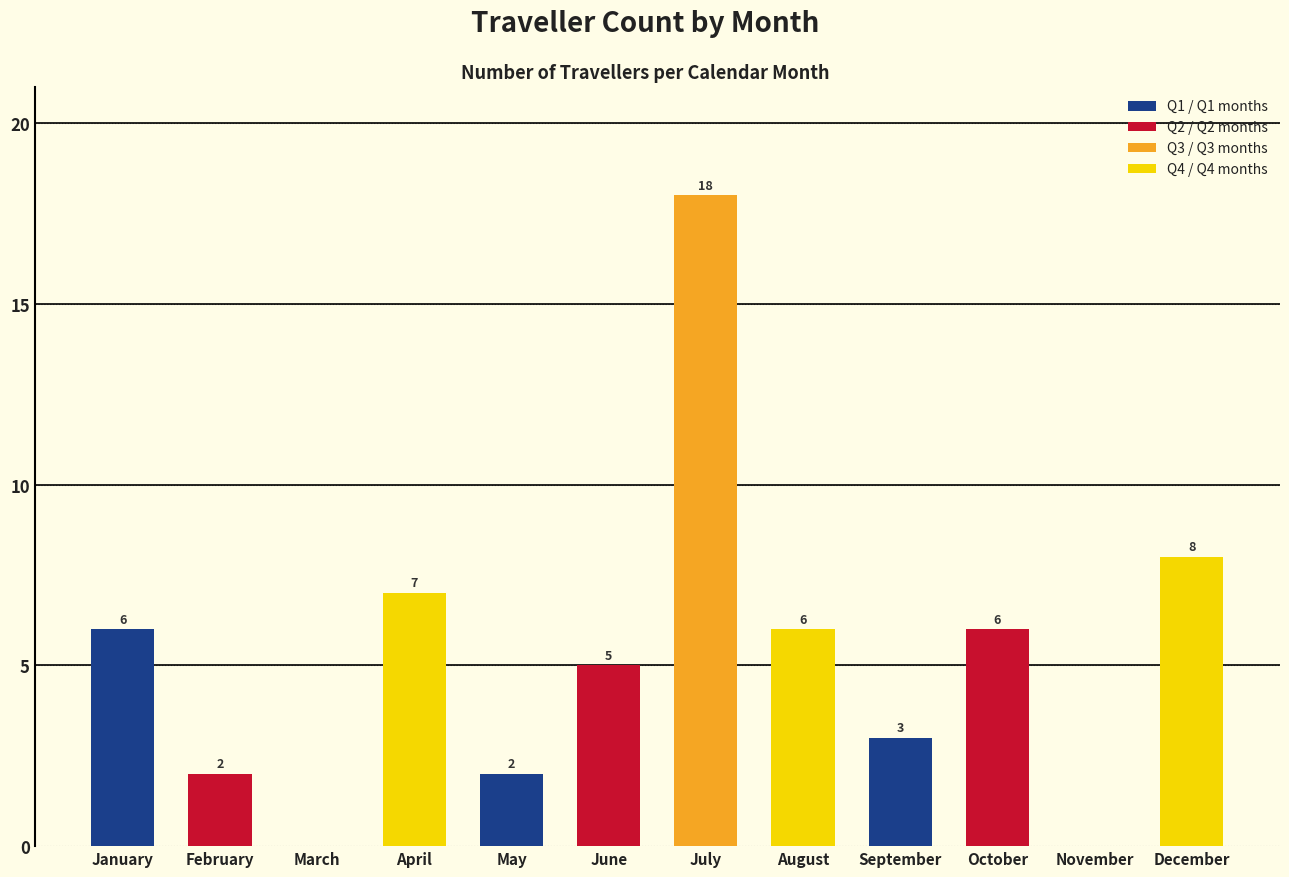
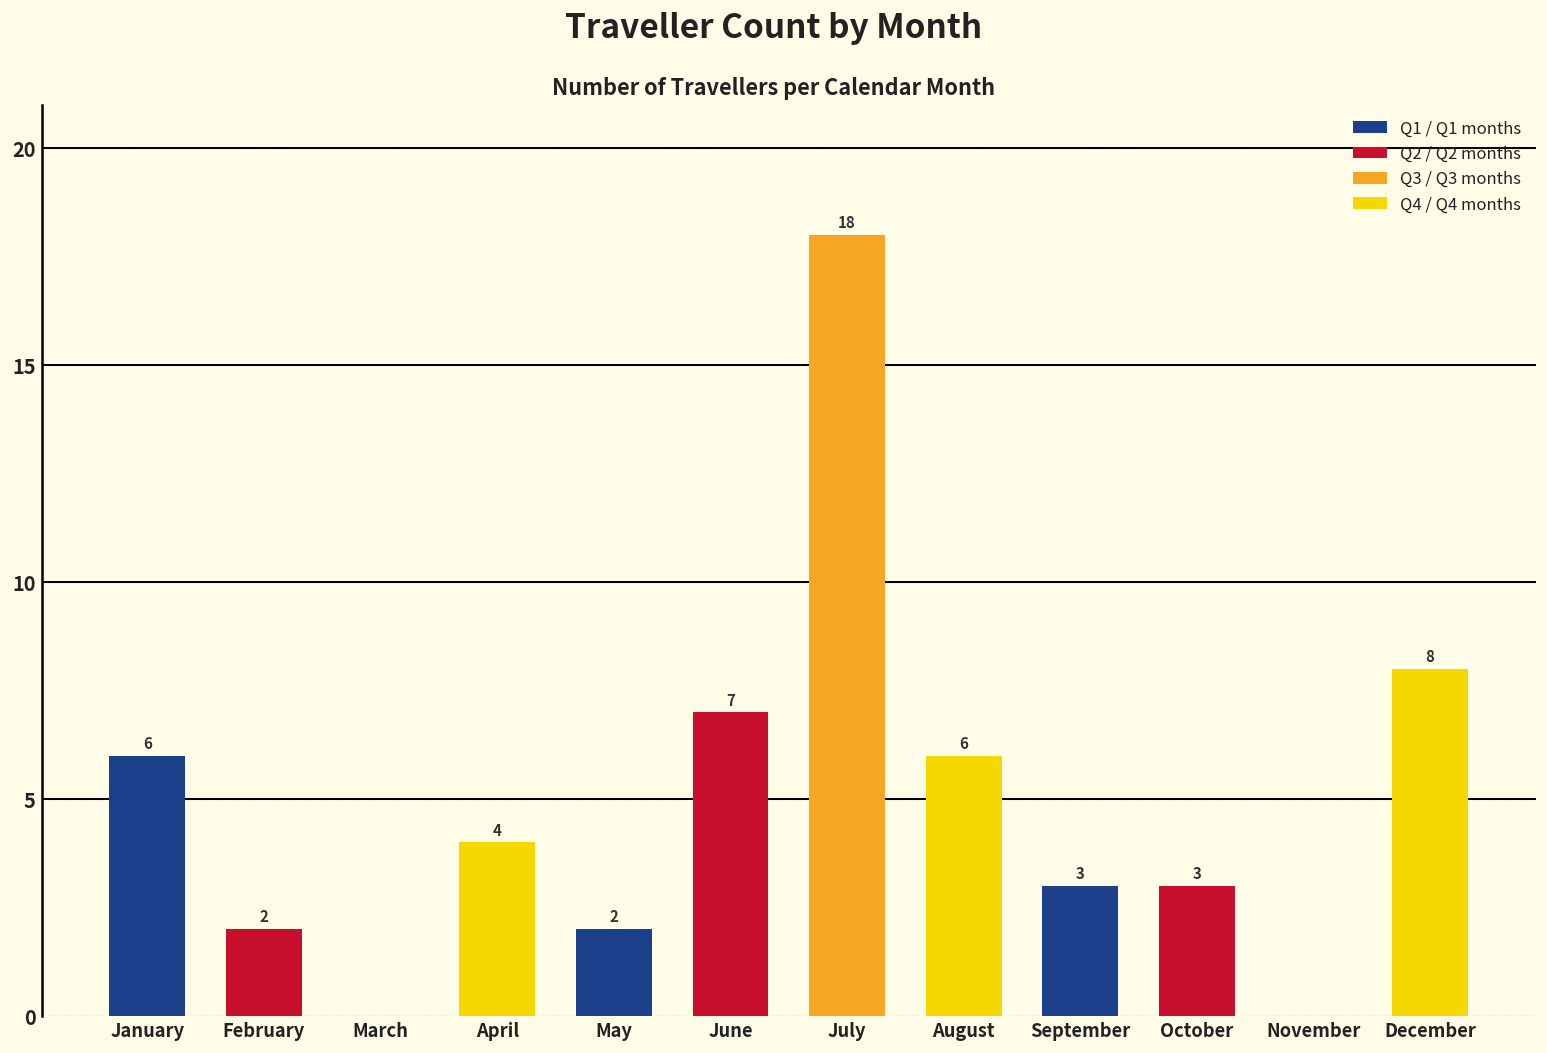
  {
    "January": 6,
    "February": 2,
-   "April": 7,
+   "April": 4,
    "May": 2,
-   "June": 5,
+   "June": 7,
    "July": 18,
    "August": 6,
    "September": 3,
-   "October": 6,
+   "October": 3,
    "December": 8
  }
